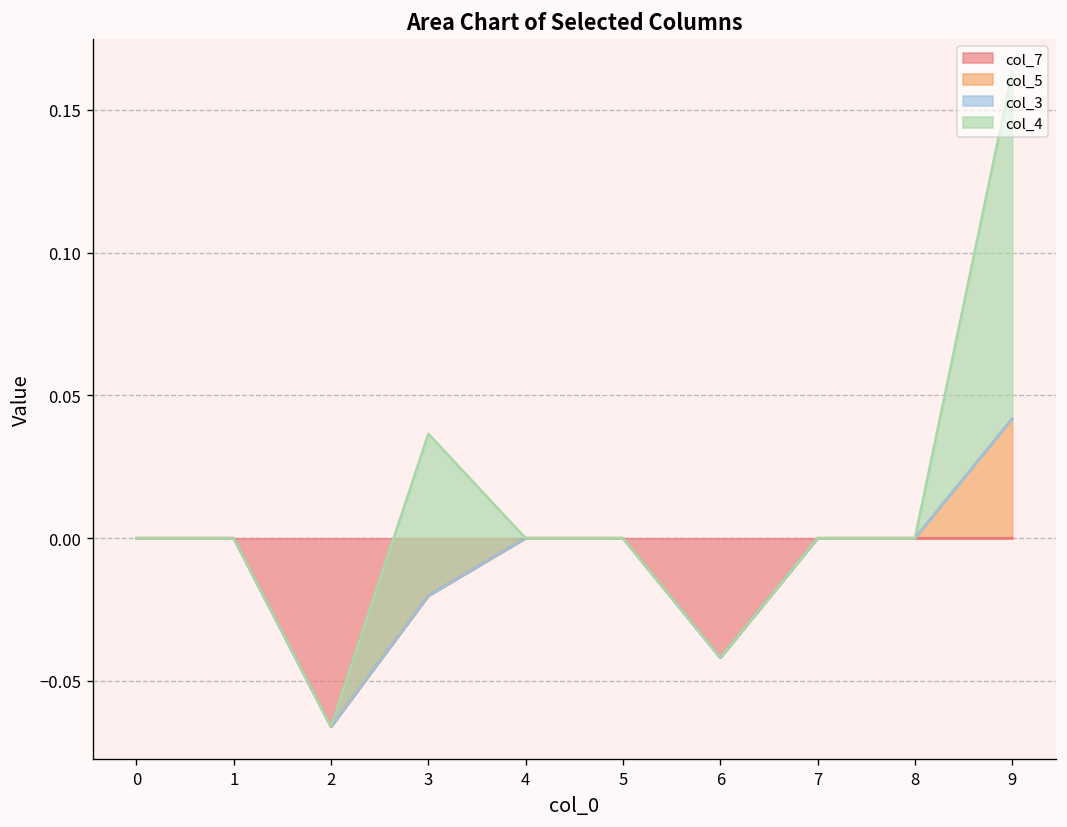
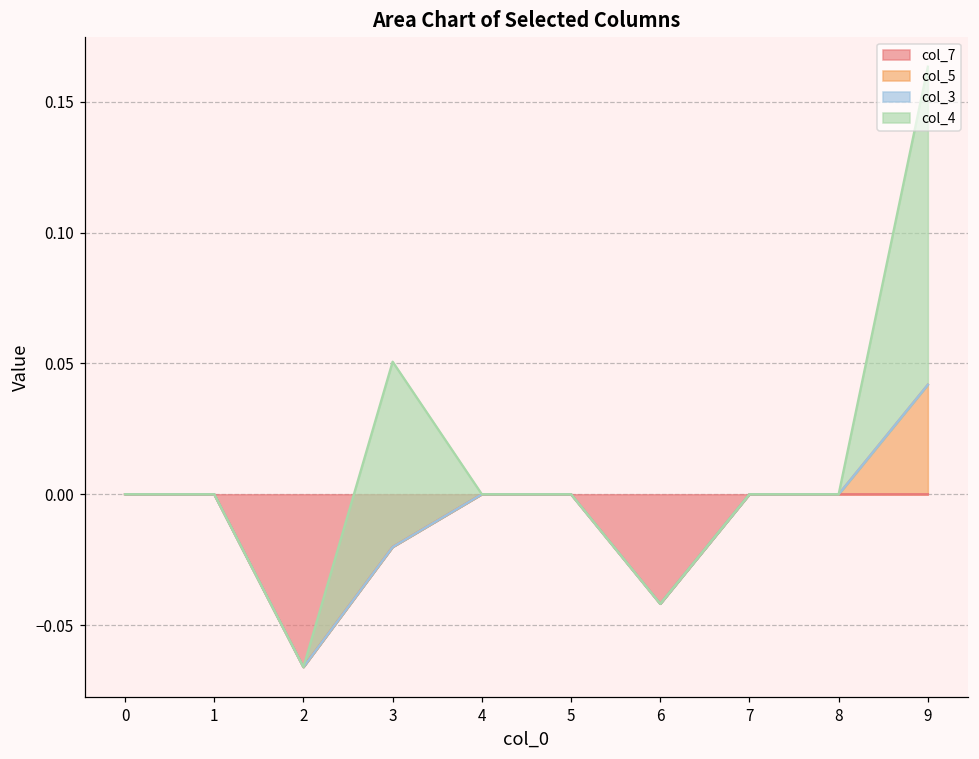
  {
    "col_3": {
      "9": 0.042
    },
    "col_4": {
-     "3": 0.057
+     "3": 0.071
    }
  }
